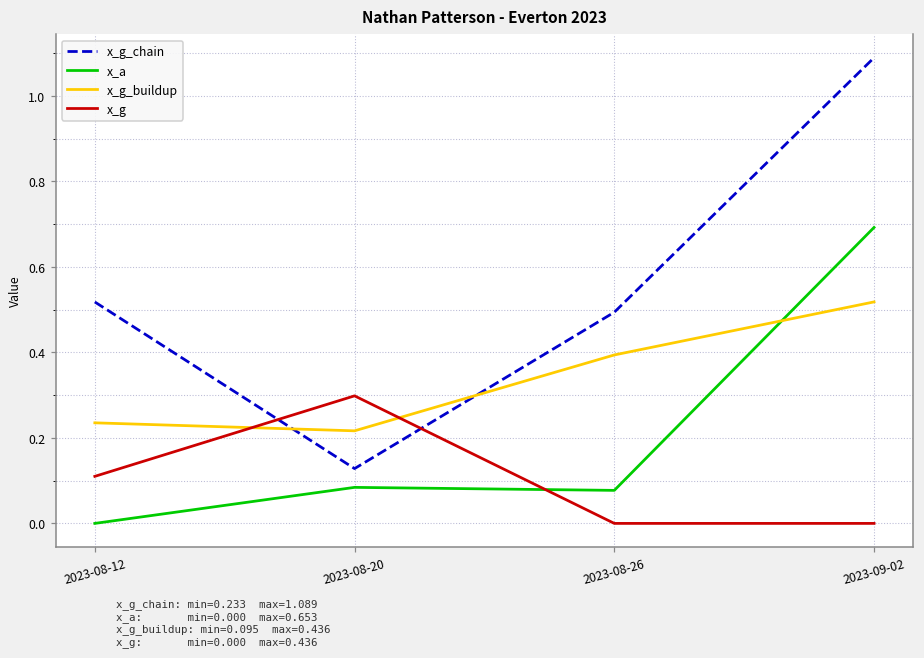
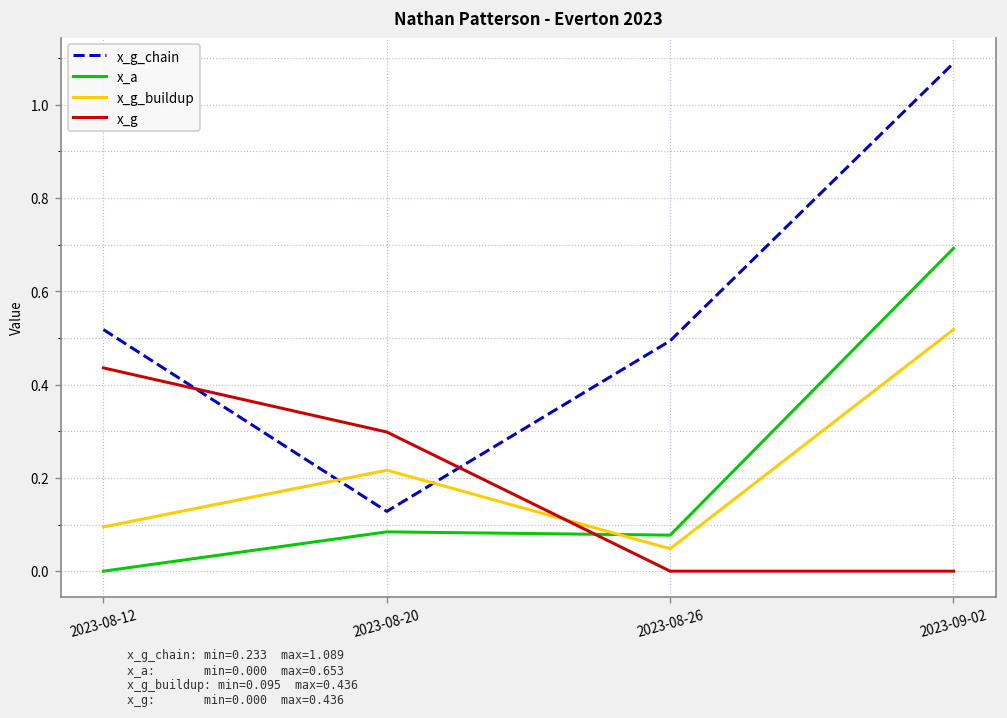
  {
    "x_g_chain": {
      "2023-08-12": 0.52,
      "2023-08-20": 0.13,
      "2023-08-26": 0.49,
      "2023-09-02": 1.09
    },
    "x_a": {
      "2023-08-12": 0.00,
      "2023-08-20": 0.08,
      "2023-08-26": 0.08,
      "2023-09-02": 0.69
    },
    "x_g_buildup": {
-     "2023-08-12": 0.24,
+     "2023-08-12": 0.09,
      "2023-08-20": 0.22,
-     "2023-08-26": 0.39,
+     "2023-08-26": 0.05,
      "2023-09-02": 0.52
    },
    "x_g": {
-     "2023-08-12": 0.11,
+     "2023-08-12": 0.44,
      "2023-08-20": 0.30,
      "2023-08-26": 0.00,
      "2023-09-02": 0.00
    }
  }
